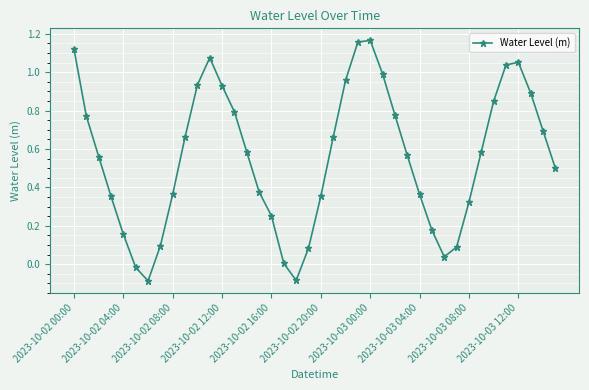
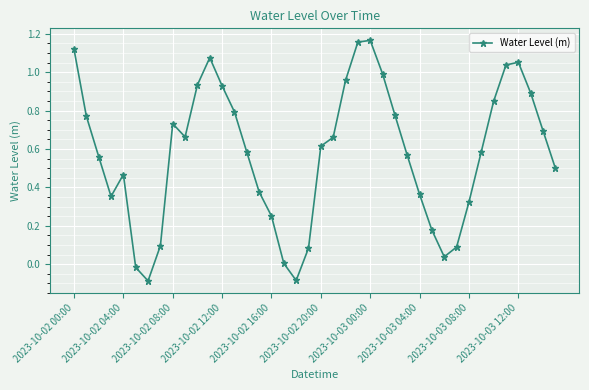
  {
    "2023-10-02 00:00": 1.12,
-   "2023-10-02 04:00": 0.15,
-   "2023-10-02 08:00": 0.36,
+   "2023-10-02 04:00": 0.47,
+   "2023-10-02 08:00": 0.73,
    "2023-10-02 12:00": 0.93,
    "2023-10-02 16:00": 0.25,
-   "2023-10-02 20:00": 0.35,
+   "2023-10-02 20:00": 0.61,
    "2023-10-03 00:00": 1.17,
    "2023-10-03 04:00": 0.36,
    "2023-10-03 08:00": 0.32,
    "2023-10-03 12:00": 1.05
  }
